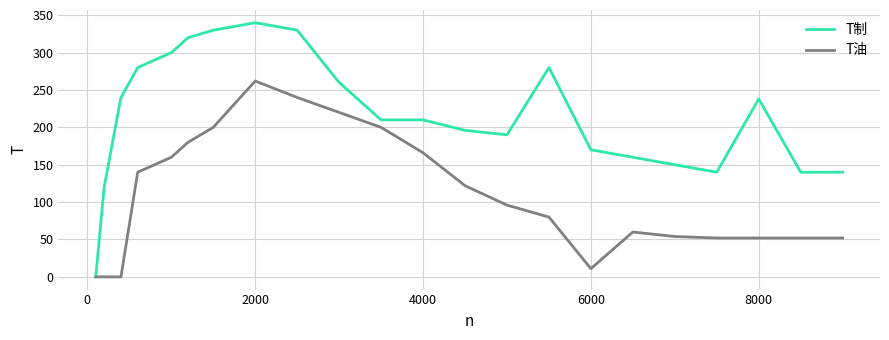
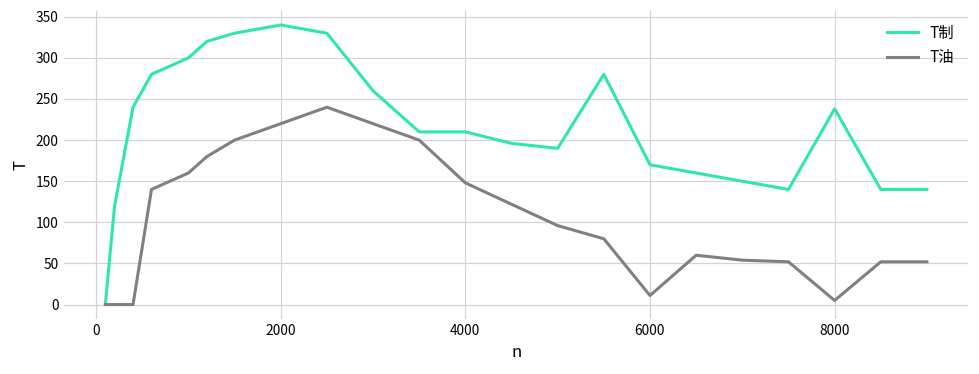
  {
    "T制": {
      "2000": 340,
      "4000": 210,
      "6000": 170,
      "8000": 240
    },
    "T油": {
-     "2000": 260,
-     "4000": 170,
+     "2000": 220,
+     "4000": 150,
      "6000": 10,
-     "8000": 50
+     "8000": 10
    }
  }
